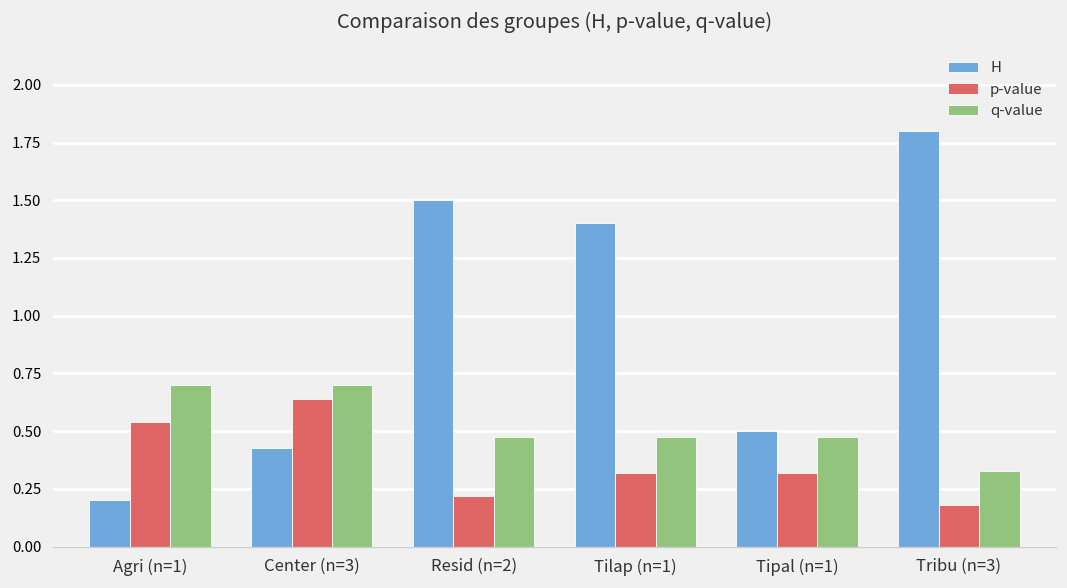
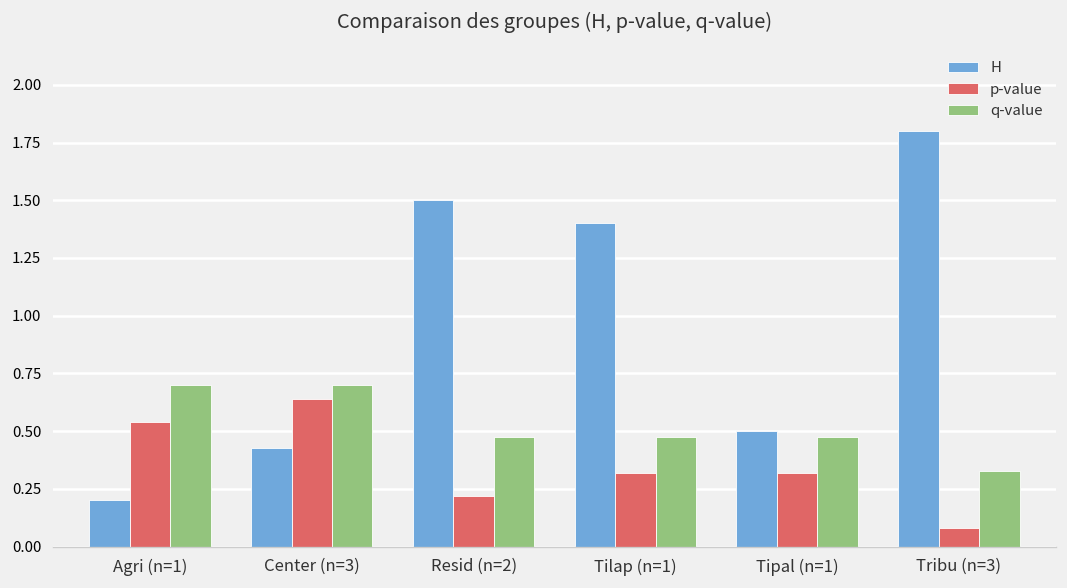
  {
    "H": {
      "Agri (n=1)": 0.20,
      "Center (n=3)": 0.43,
      "Resid (n=2)": 1.50,
      "Tilap (n=1)": 1.40,
      "Tipal (n=1)": 0.50,
      "Tribu (n=3)": 1.80
    },
    "p-value": {
      "Agri (n=1)": 0.54,
      "Center (n=3)": 0.64,
      "Resid (n=2)": 0.22,
      "Tilap (n=1)": 0.32,
      "Tipal (n=1)": 0.32,
-     "Tribu (n=3)": 0.18
+     "Tribu (n=3)": 0.08
    },
    "q-value": {
      "Agri (n=1)": 0.70,
      "Center (n=3)": 0.70,
      "Resid (n=2)": 0.48,
      "Tilap (n=1)": 0.48,
      "Tipal (n=1)": 0.48,
      "Tribu (n=3)": 0.33
    }
  }
